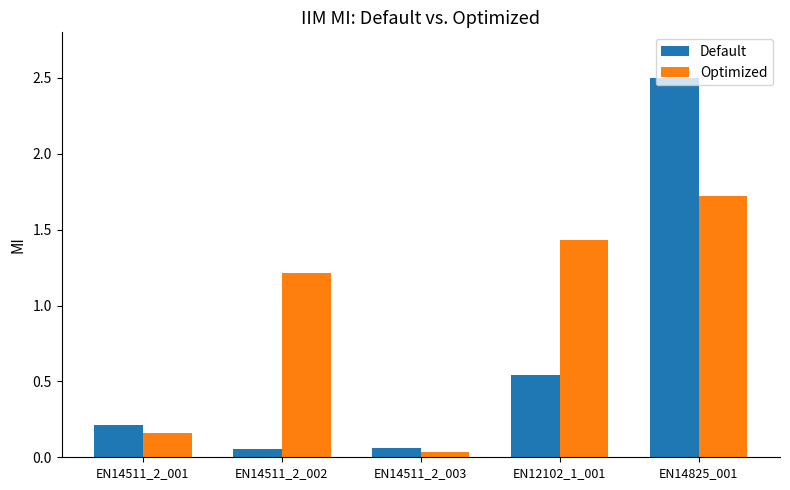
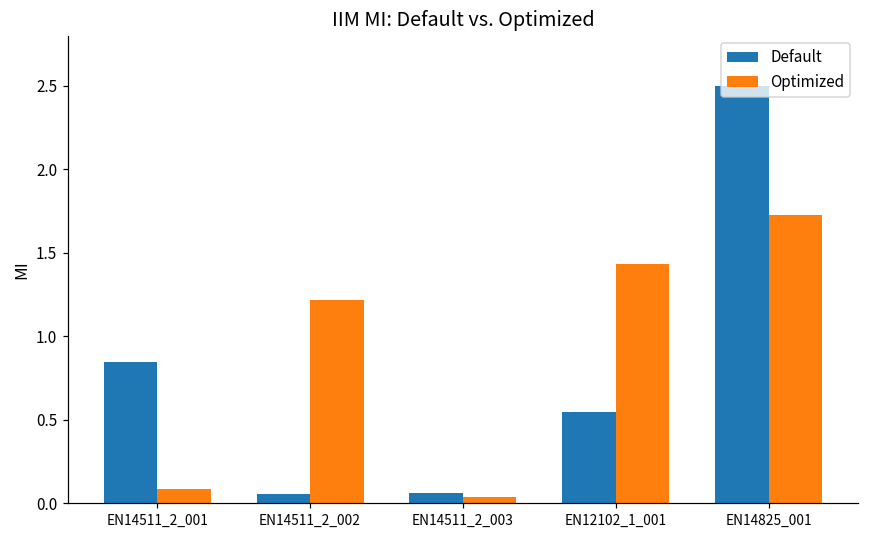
  {
    "Default": {
-     "EN14511_2_001": 0.21,
+     "EN14511_2_001": 0.84,
      "EN14511_2_002": 0.05,
      "EN14511_2_003": 0.06,
      "EN12102_1_001": 0.54
    },
    "Optimized": {
-     "EN14511_2_001": 0.16,
+     "EN14511_2_001": 0.08,
      "EN14511_2_002": 1.21,
      "EN14511_2_003": 0.03,
      "EN12102_1_001": 1.43,
      "EN14825_001": 1.72
    }
  }
